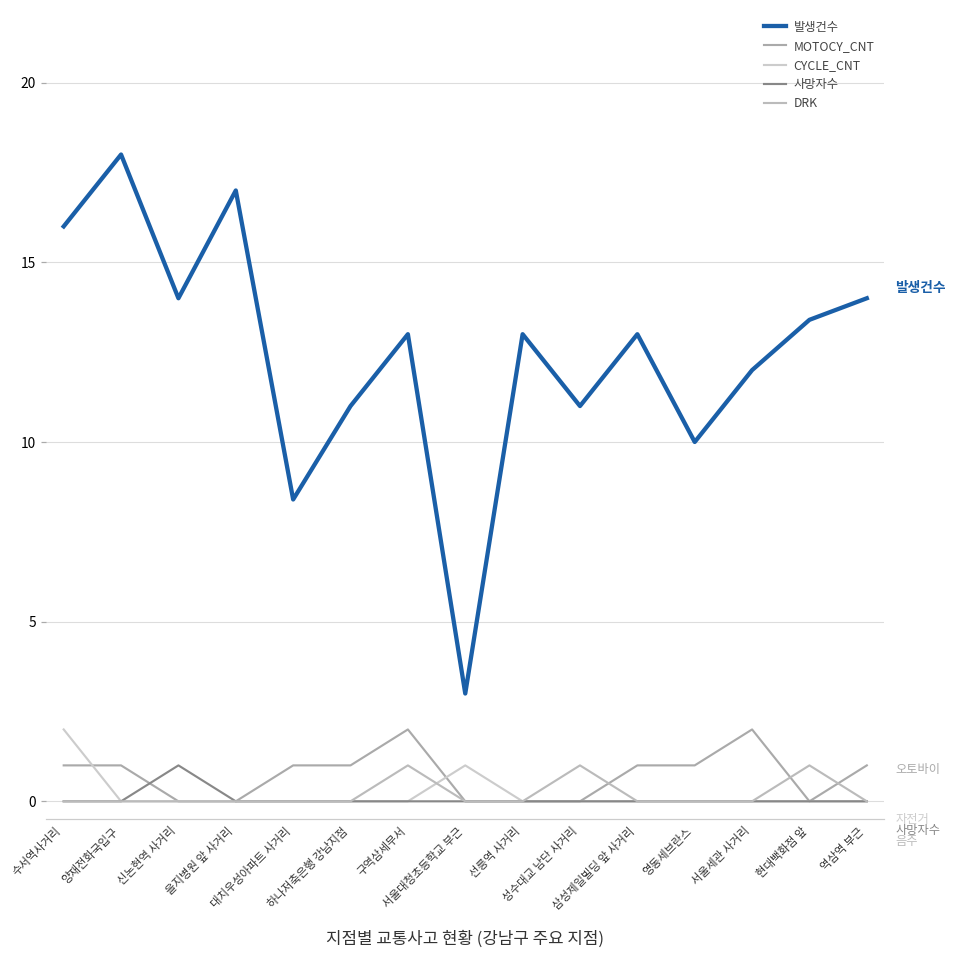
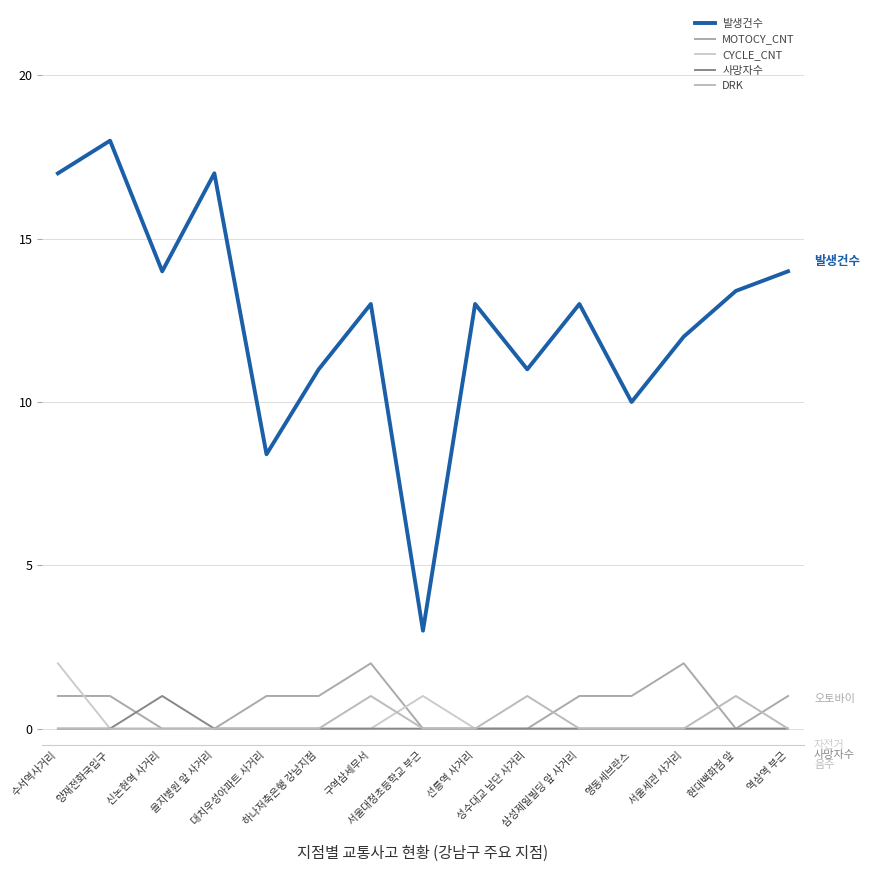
  {
    "발생건수": {
-     "수서역사거리": 16,
+     "수서역사거리": 17,
      "양재전화국입구": 18,
      "신논현역 사거리": 14,
      "을지병원 앞 사거리": 17,
      "대치우성아파트 사거리": 8.4,
      "하나저축은행 강남지점": 11,
      "구역삼세무서": 13,
      "서울대청초등학교 부근": 3,
      "선릉역 사거리": 13,
      "성수대교 남단 사거리": 11,
      "삼성제일빌딩 앞 사거리": 13,
      "영동세브란스": 10,
      "서울세관 사거리": 12,
      "현대백화점 앞": 13.4,
      "역삼역 부근": 14
    }
  }
